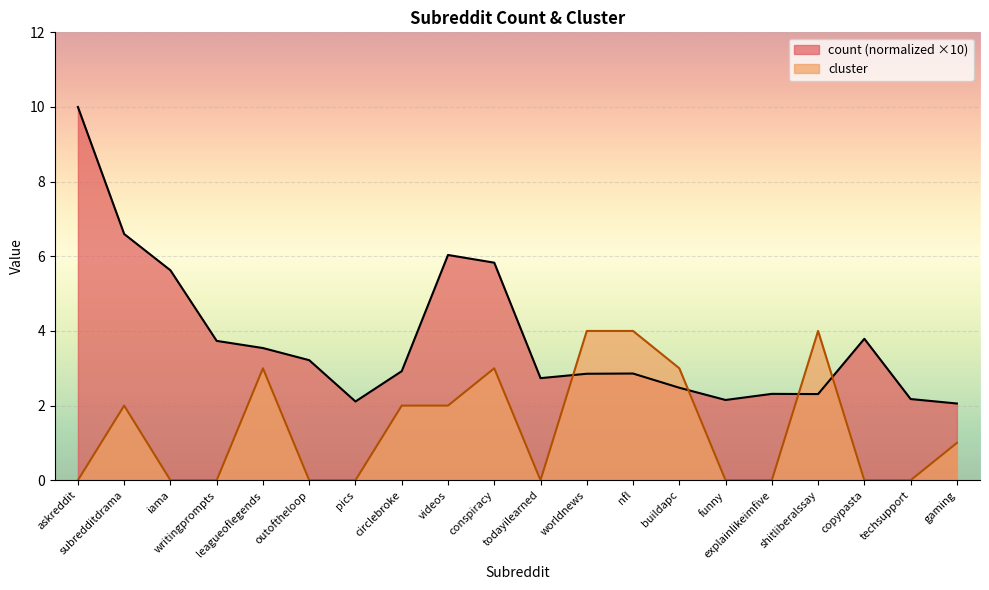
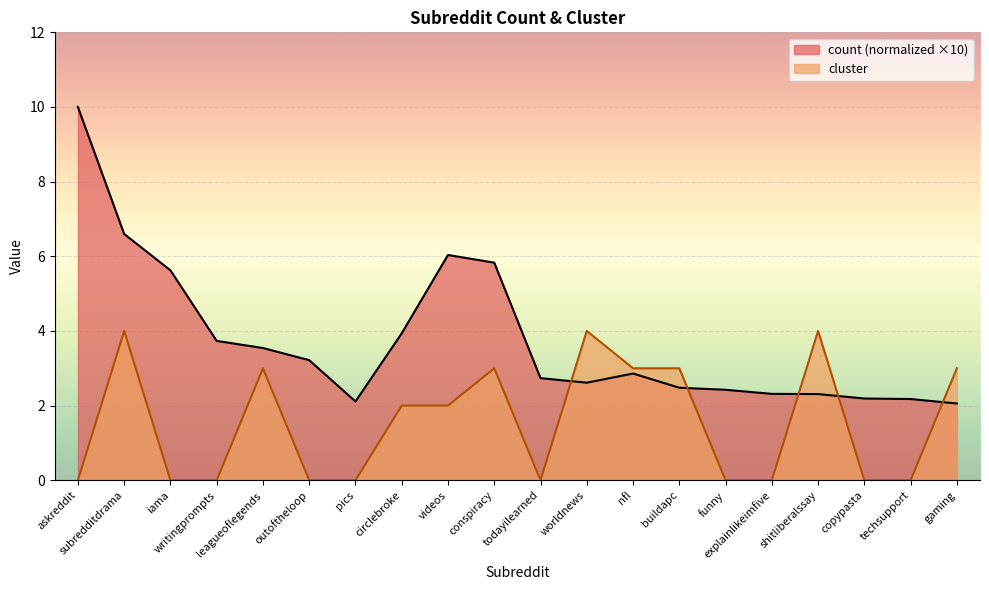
  {
    "count (normalized ×10)": {
      "askreddit": 10.0,
      "subredditdrama": 6.6,
      "iama": 5.6,
      "writingprompts": 3.7,
      "leagueoflegends": 3.5,
      "outoftheloop": 3.2,
      "pics": 2.1,
-     "circlebroke": 2.9,
+     "circlebroke": 3.9,
      "videos": 6.0,
      "conspiracy": 5.8,
      "todayilearned": 2.7,
-     "worldnews": 2.9,
+     "worldnews": 2.6,
      "nfl": 2.9,
      "buildapc": 2.5,
-     "funny": 2.2,
+     "funny": 2.4,
      "explainlikeimfive": 2.3,
      "shitliberalssay": 2.3,
-     "copypasta": 3.8,
+     "copypasta": 2.2,
      "techsupport": 2.2,
      "gaming": 2.1
    },
    "cluster": {
      "askreddit": 0,
-     "subredditdrama": 2,
+     "subredditdrama": 4,
      "iama": 0,
      "writingprompts": 0,
      "leagueoflegends": 3,
      "outoftheloop": 0,
      "pics": 0,
      "circlebroke": 2,
      "videos": 2,
      "conspiracy": 3,
      "todayilearned": 0,
      "worldnews": 4,
-     "nfl": 4,
+     "nfl": 3,
      "buildapc": 3,
      "funny": 0,
      "explainlikeimfive": 0,
      "shitliberalssay": 4,
      "copypasta": 0,
      "techsupport": 0,
-     "gaming": 1
+     "gaming": 3
    }
  }
